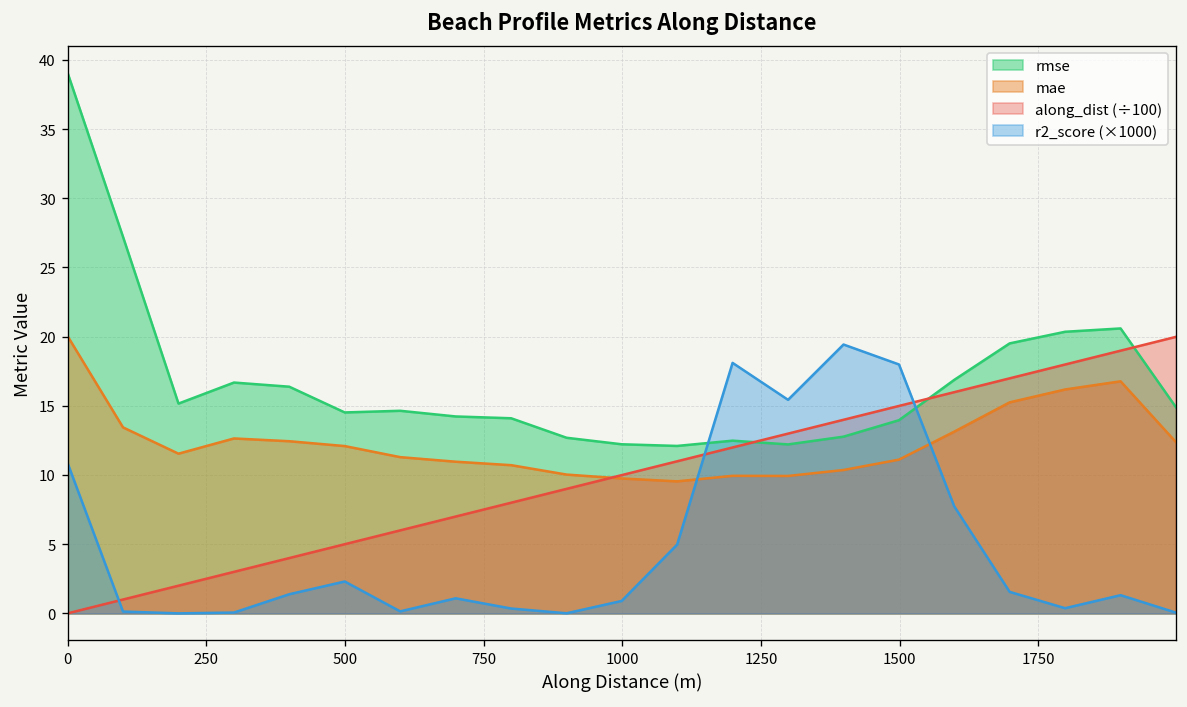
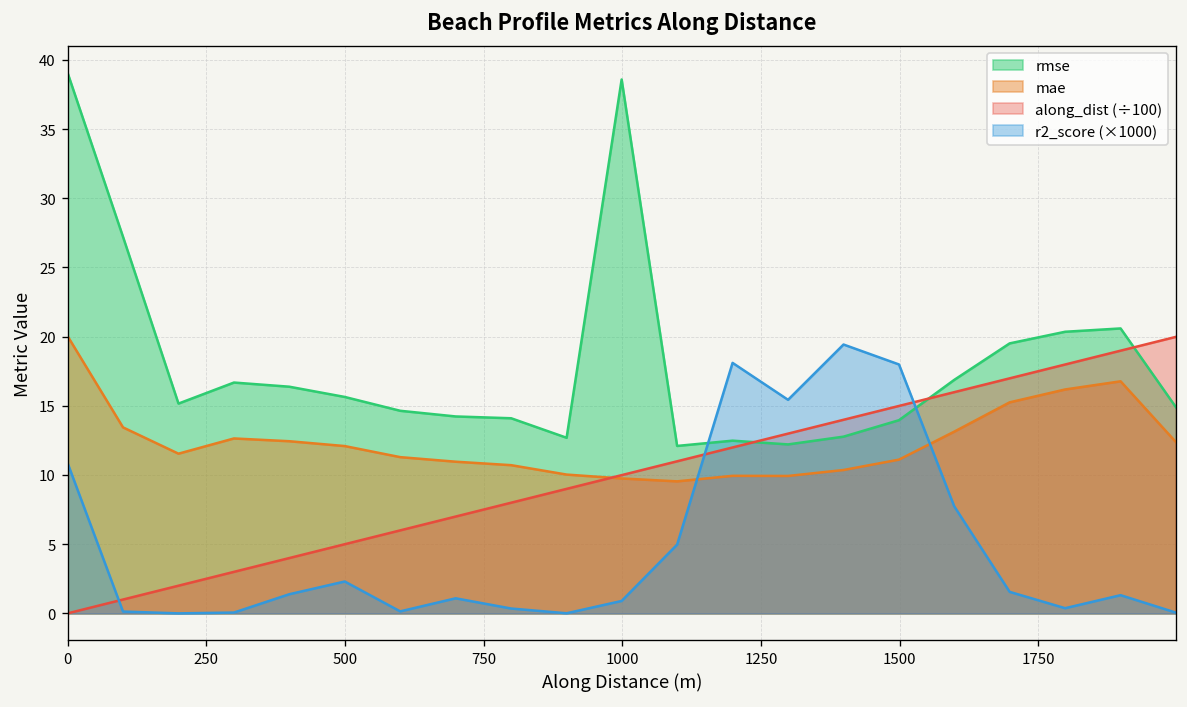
  {
    "rmse": {
      "0": 39.1,
-     "500": 14.5,
-     "1000": 12.2,
+     "500": 15.6,
+     "1000": 38.6,
      "1500": 14.0
    },
    "r2_score (×1000)": {
      "0": 10.9,
      "500": 2.3,
      "1000": 0.9,
      "1500": 18.0
    }
  }
